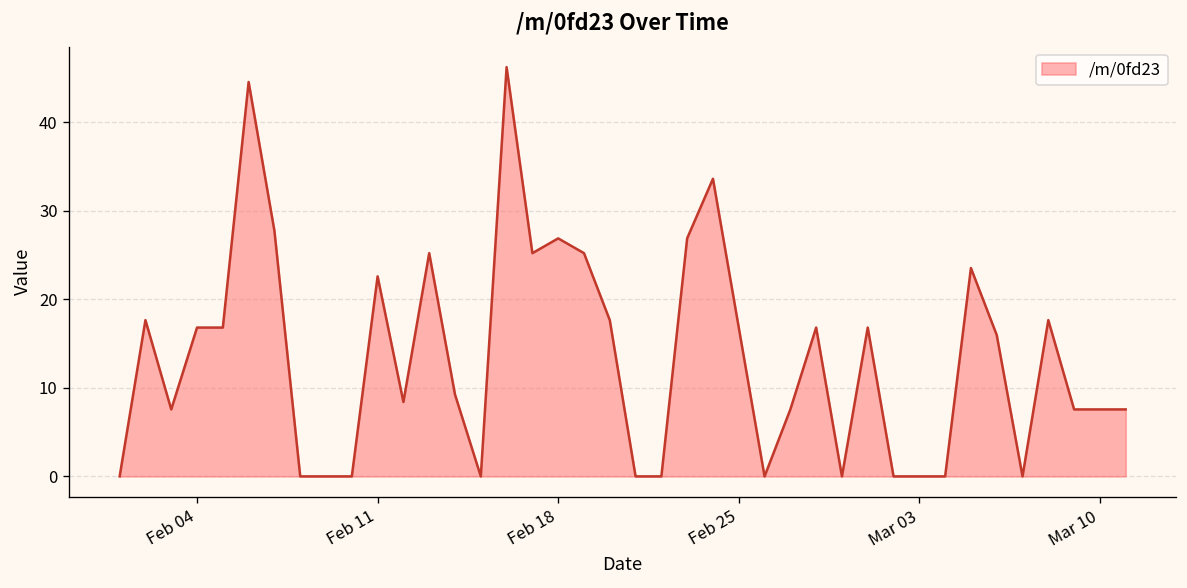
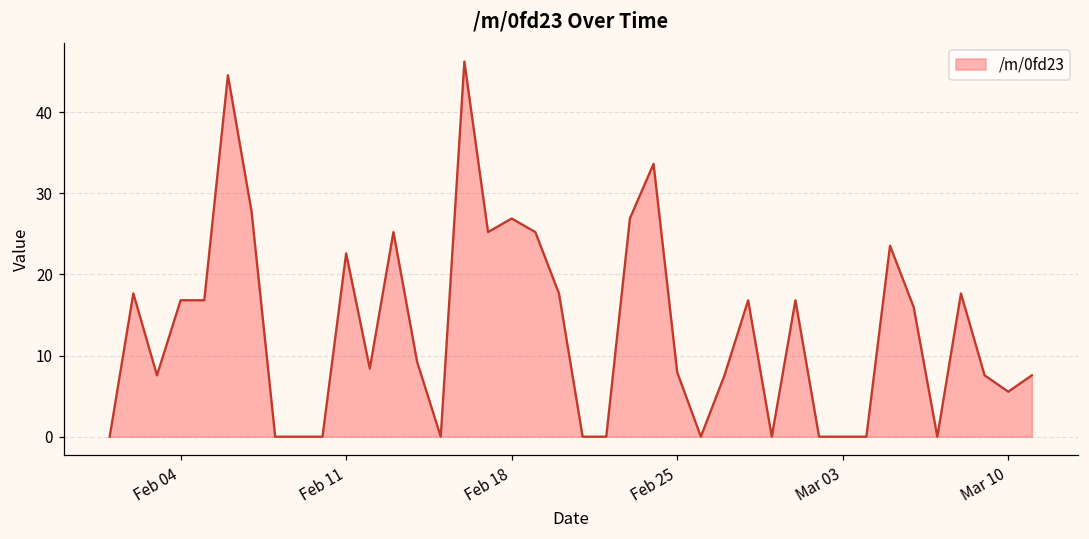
  {
    "Feb 04": 17,
    "Feb 11": 23,
    "Feb 18": 27,
-   "Feb 25": 17,
+   "Feb 25": 8,
    "Mar 03": 0,
-   "Mar 10": 8
+   "Mar 10": 6
  }
